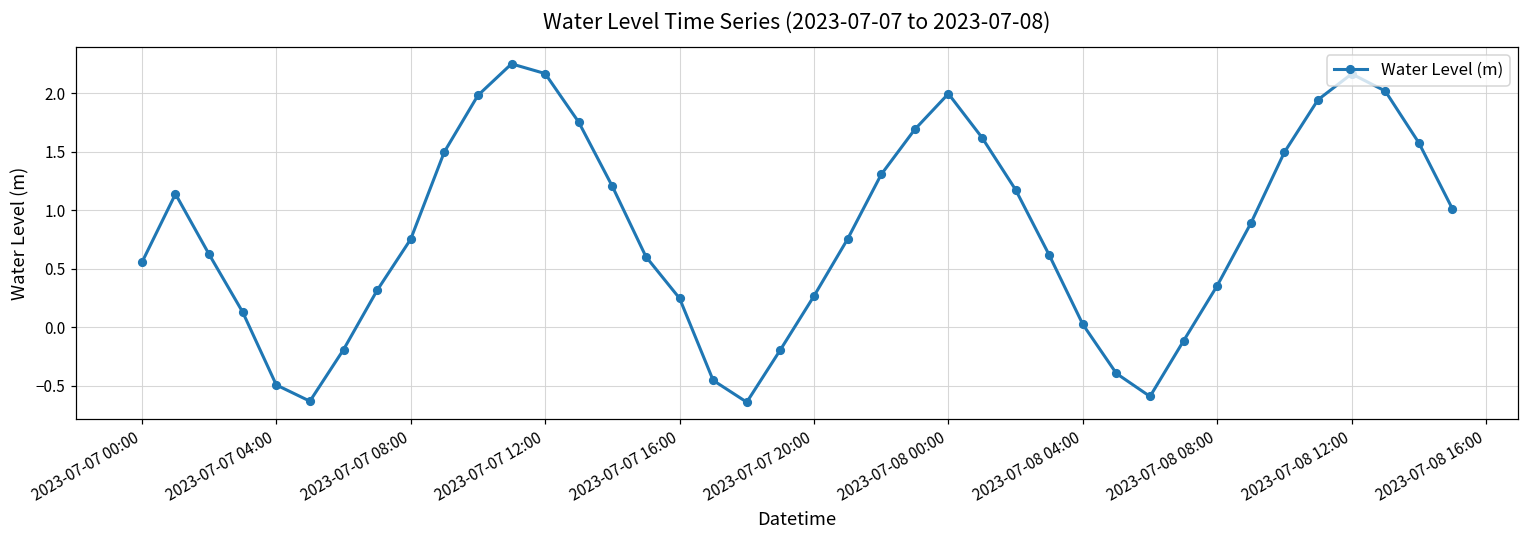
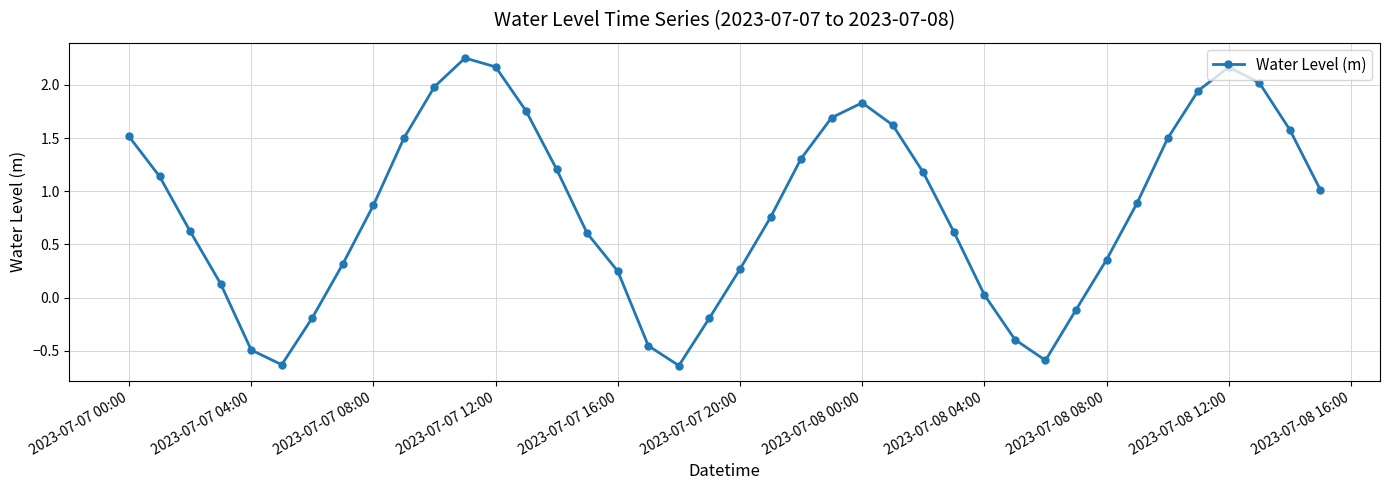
  {
-   "2023-07-07 00:00": 0.55,
+   "2023-07-07 00:00": 1.51,
    "2023-07-07 04:00": -0.49,
-   "2023-07-07 08:00": 0.75,
+   "2023-07-07 08:00": 0.87,
    "2023-07-07 12:00": 2.17,
    "2023-07-07 16:00": 0.25,
    "2023-07-07 20:00": 0.27,
-   "2023-07-08 00:00": 2.00,
+   "2023-07-08 00:00": 1.83,
    "2023-07-08 04:00": 0.03,
    "2023-07-08 08:00": 0.36
  }
